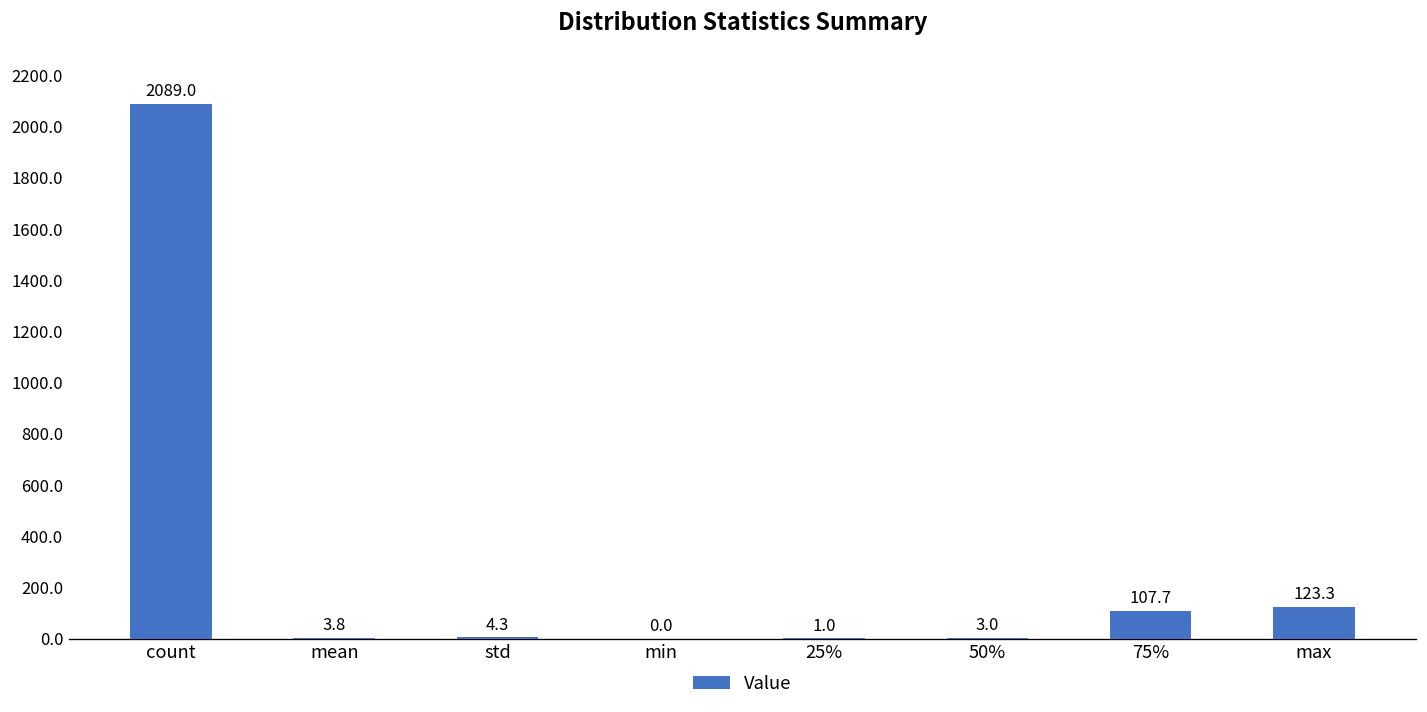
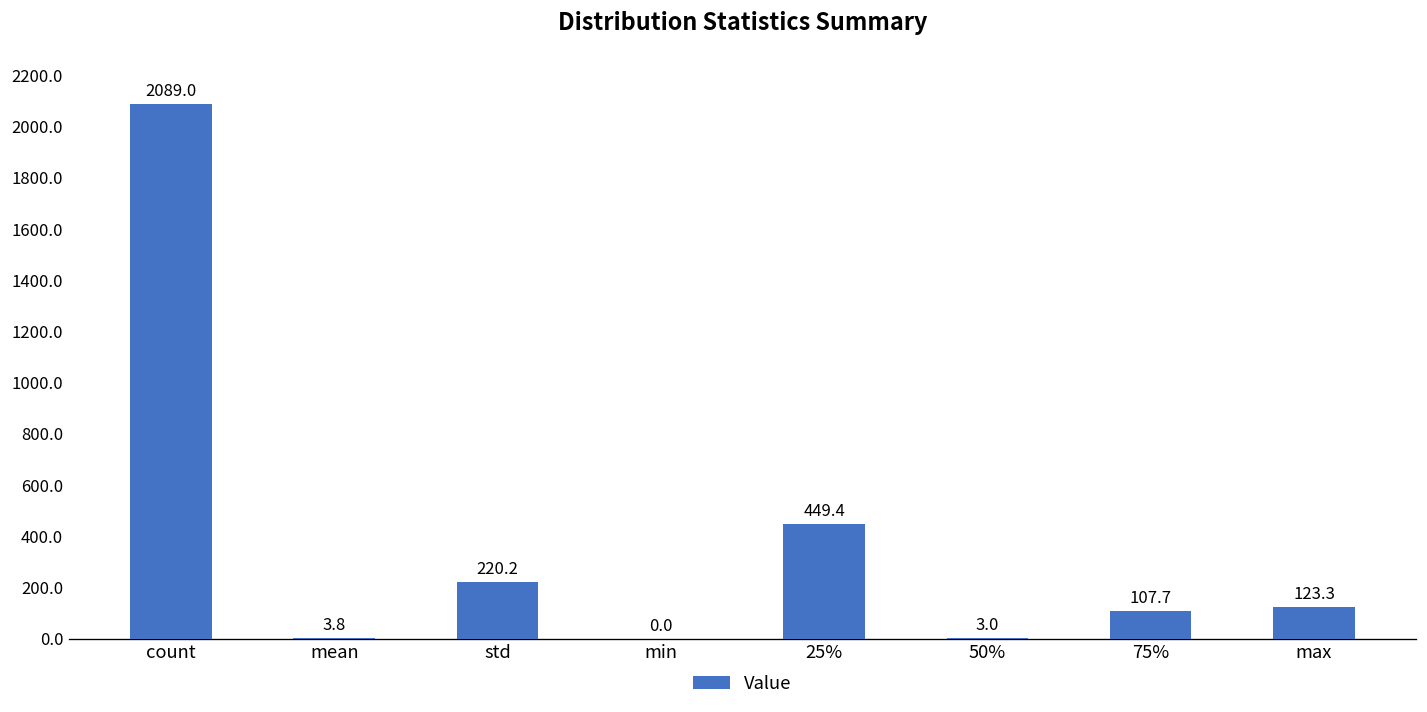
  {
    "count": 2089.0,
    "mean": 3.8,
-   "std": 4.3,
+   "std": 220.2,
    "min": 0.0,
-   "25%": 1.0,
+   "25%": 449.4,
    "50%": 3.0,
    "75%": 107.7,
    "max": 123.3
  }
